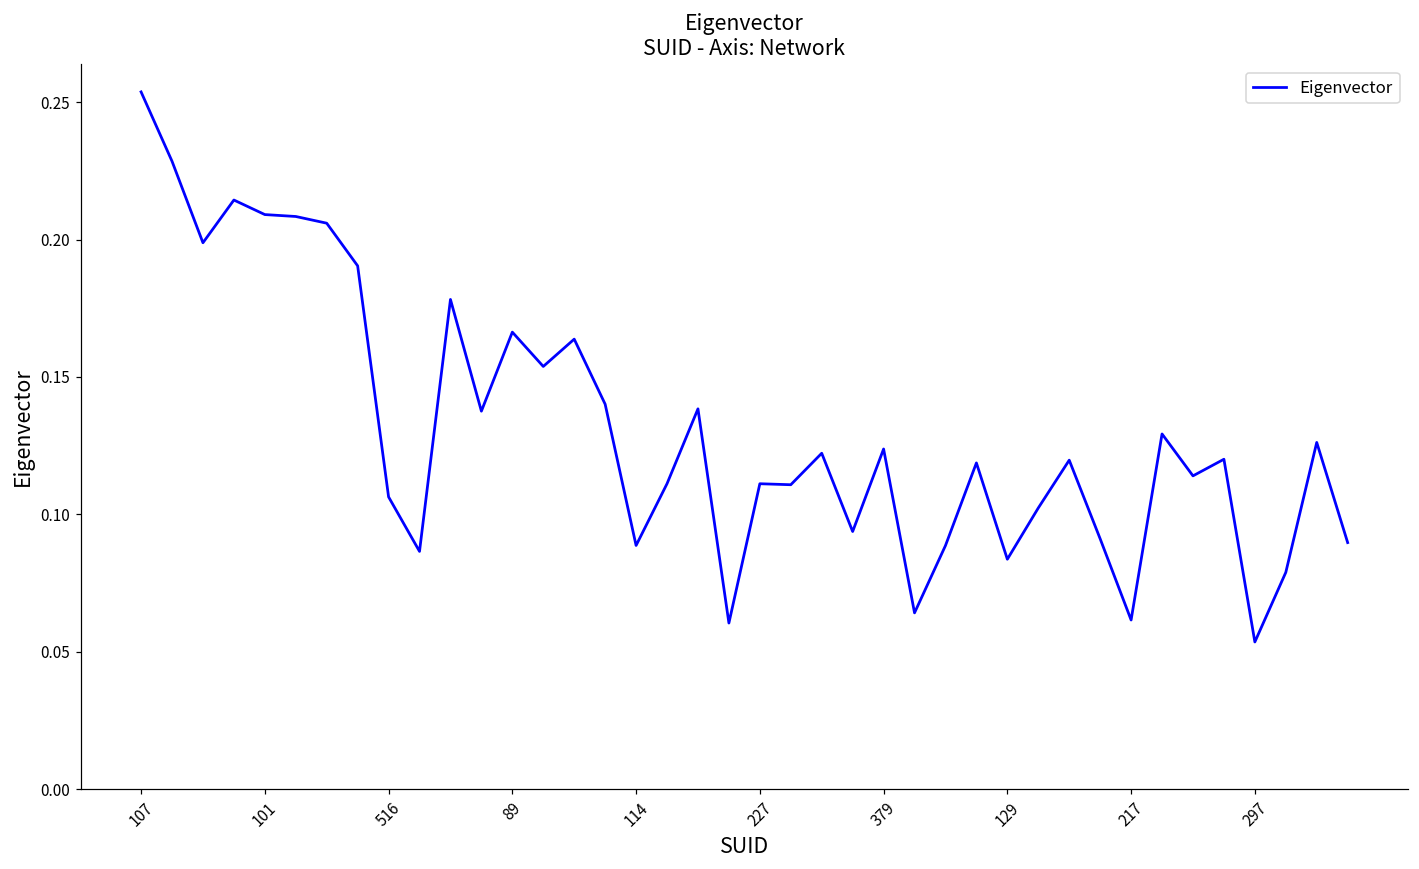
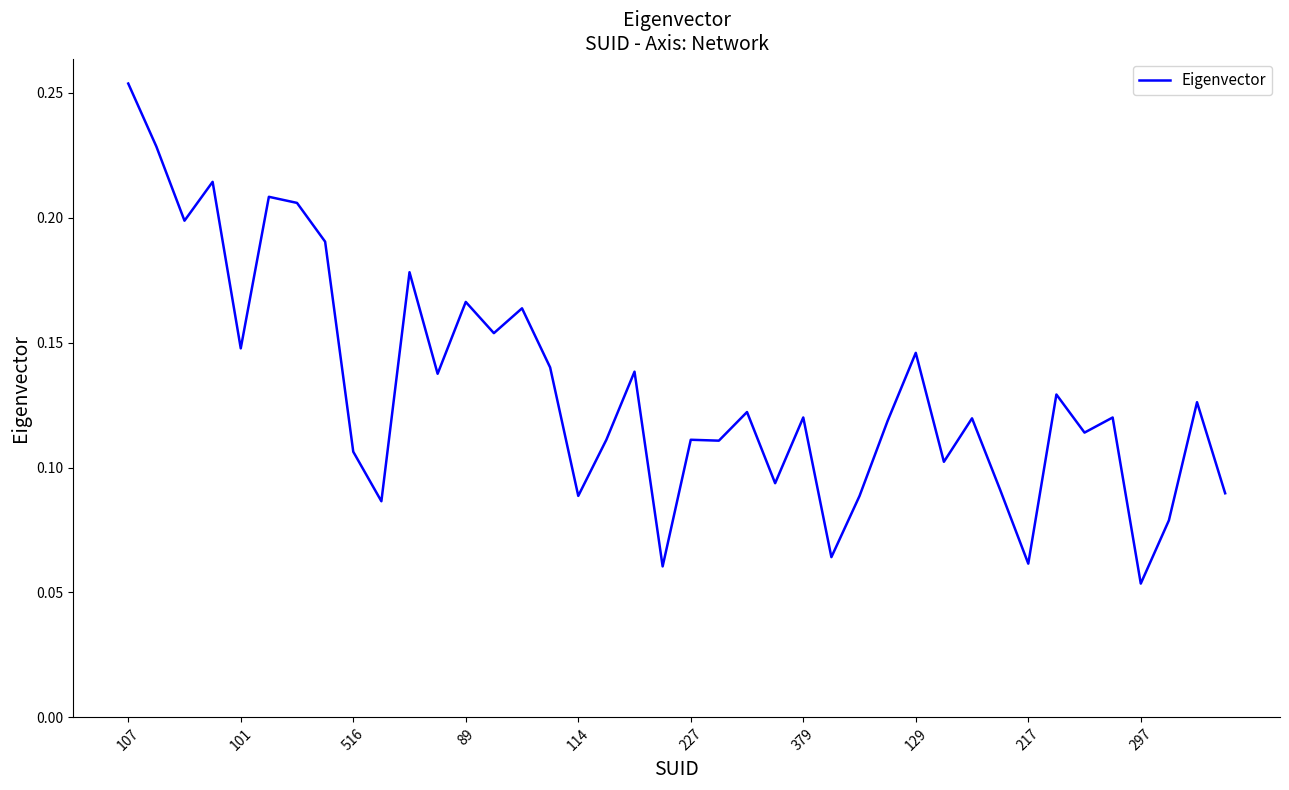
  {
    "107": 0.254,
-   "101": 0.209,
+   "101": 0.148,
    "516": 0.106,
    "89": 0.166,
    "114": 0.089,
    "227": 0.111,
-   "379": 0.124,
-   "129": 0.084,
+   "379": 0.120,
+   "129": 0.146,
    "217": 0.062,
    "297": 0.054
  }
